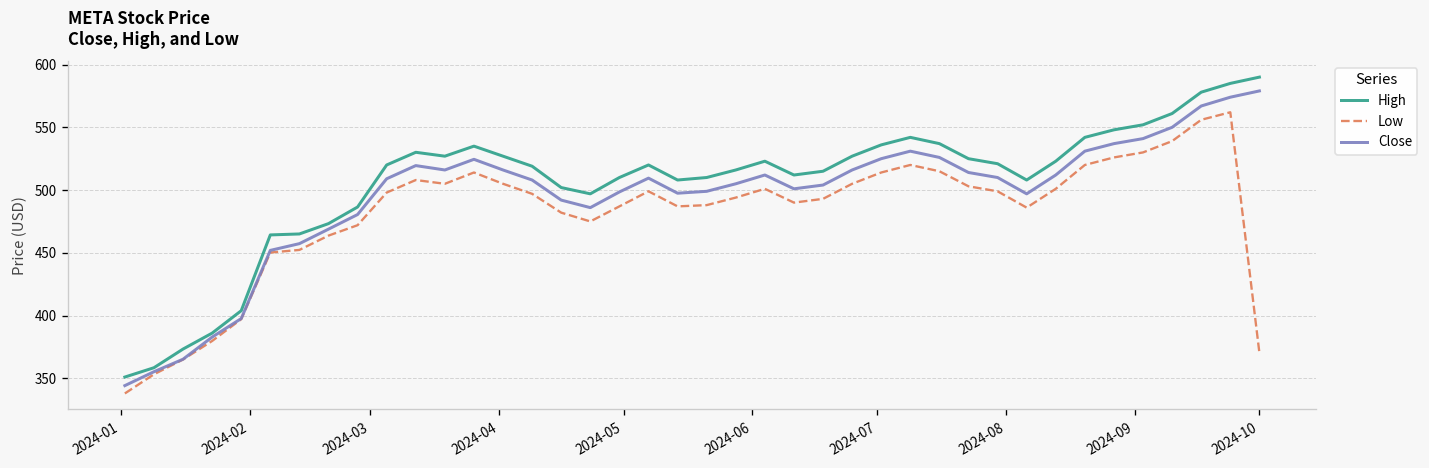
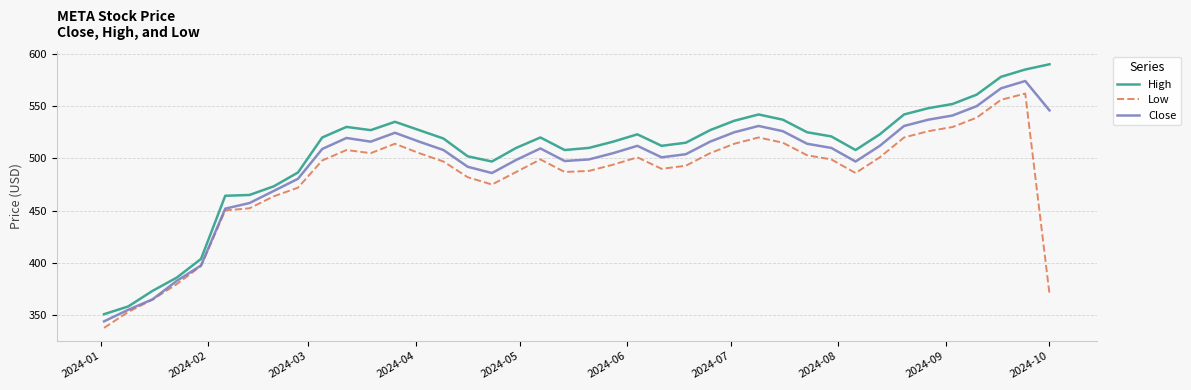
  {
    "High": {
      "2024-10": 590
    },
    "Low": {
      "2024-10": 370
    },
    "Close": {
-     "2024-10": 579
+     "2024-10": 546
    }
  }
